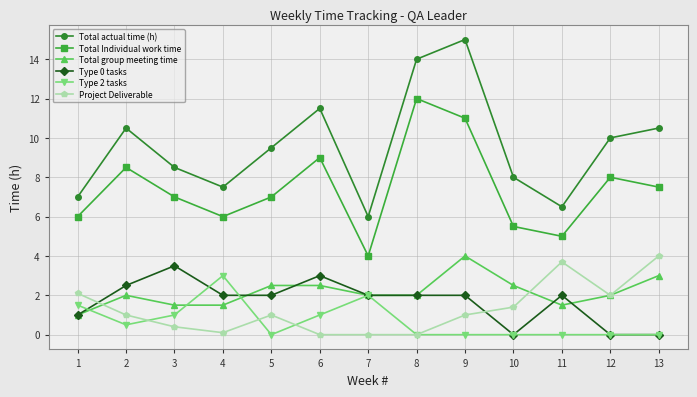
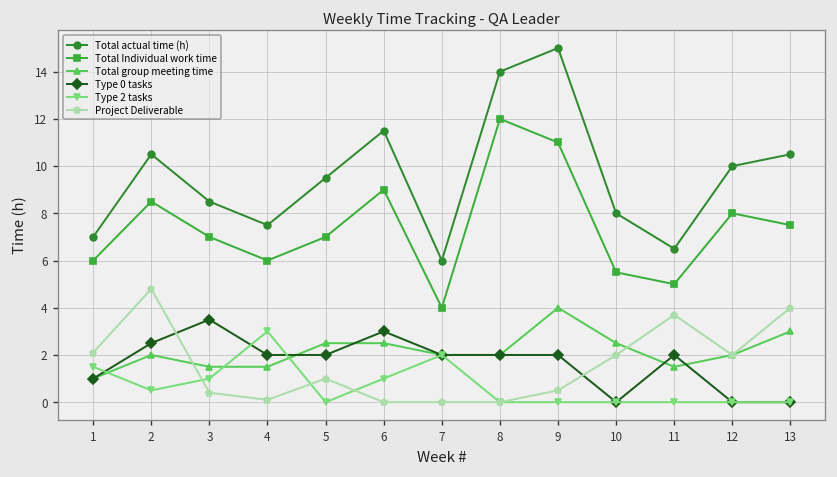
  {
    "Project Deliverable": {
      "1": 2.1,
-     "2": 1.0,
+     "2": 4.8,
      "3": 0.4,
      "4": 0.1,
      "5": 1.0,
      "6": 0.0,
      "7": 0.0,
-     "9": 1.0,
-     "10": 1.4,
+     "9": 0.5,
+     "10": 2.0,
      "11": 3.7,
      "13": 4.0
    }
  }
